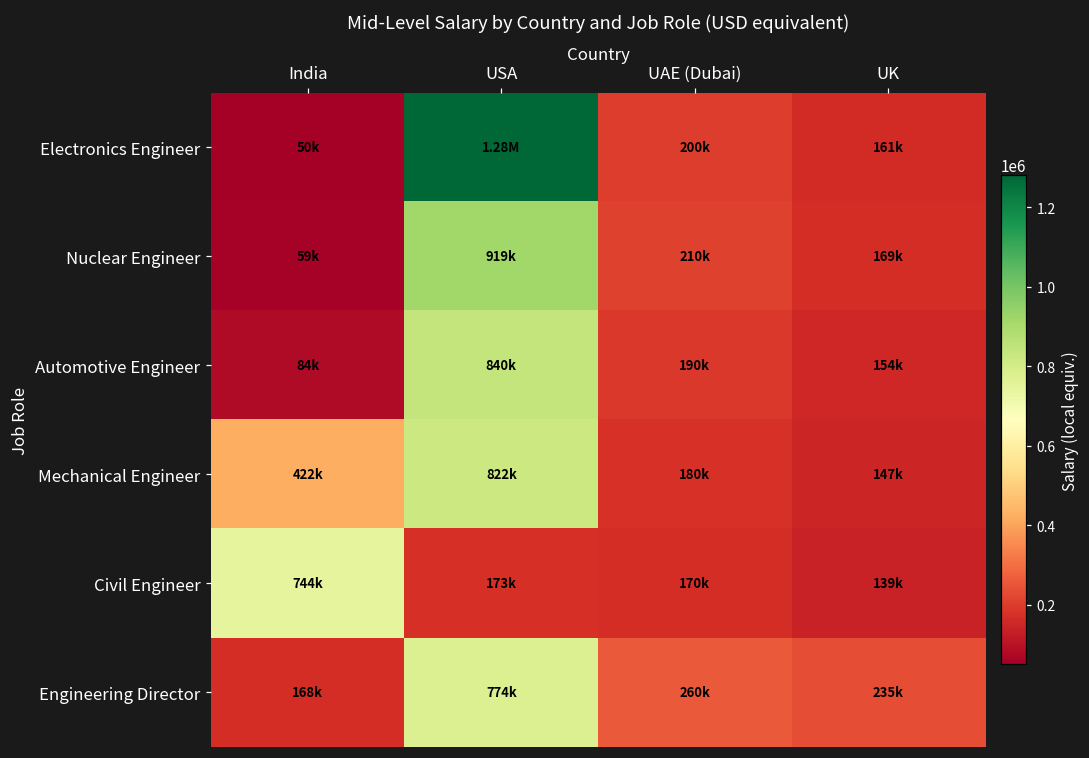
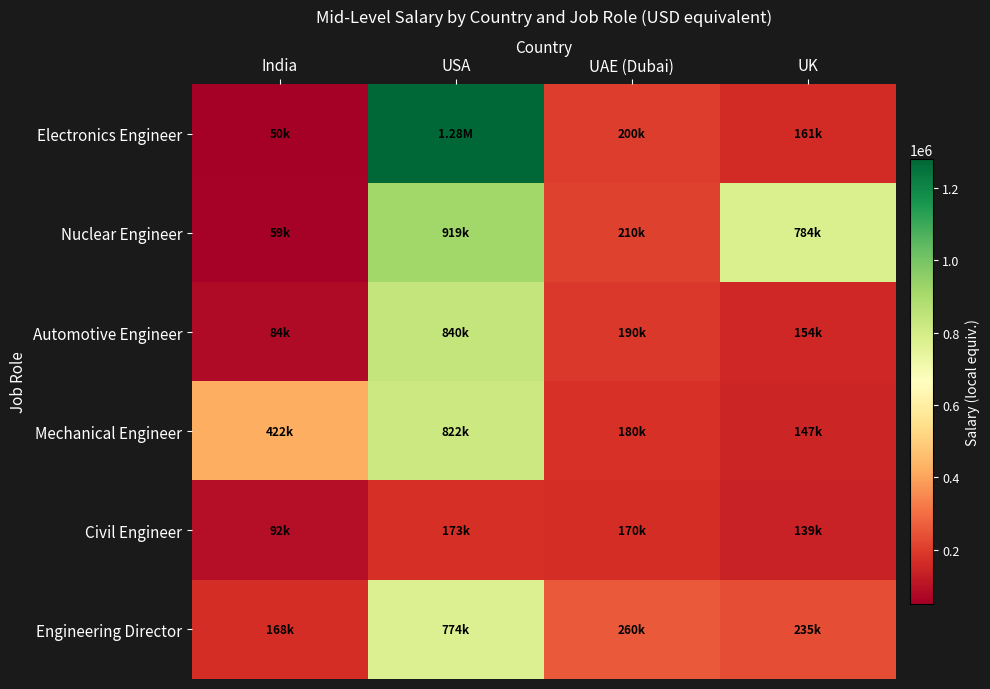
  {
    "Electronics Engineer": {
      "India": "50k",
      "USA": "1.28M",
      "UAE (Dubai)": "200k",
      "UK": "161k"
    },
    "Nuclear Engineer": {
      "India": "59k",
      "USA": "919k",
      "UAE (Dubai)": "210k",
-     "UK": "169k"
+     "UK": "784k"
    },
    "Automotive Engineer": {
      "India": "84k",
      "USA": "840k",
      "UAE (Dubai)": "190k",
      "UK": "154k"
    },
    "Mechanical Engineer": {
      "India": "422k",
      "USA": "822k",
      "UAE (Dubai)": "180k",
      "UK": "147k"
    },
    "Civil Engineer": {
-     "India": "744k",
+     "India": "92k",
      "USA": "173k",
      "UAE (Dubai)": "170k",
      "UK": "139k"
    },
    "Engineering Director": {
      "India": "168k",
      "USA": "774k",
      "UAE (Dubai)": "260k",
      "UK": "235k"
    }
  }
